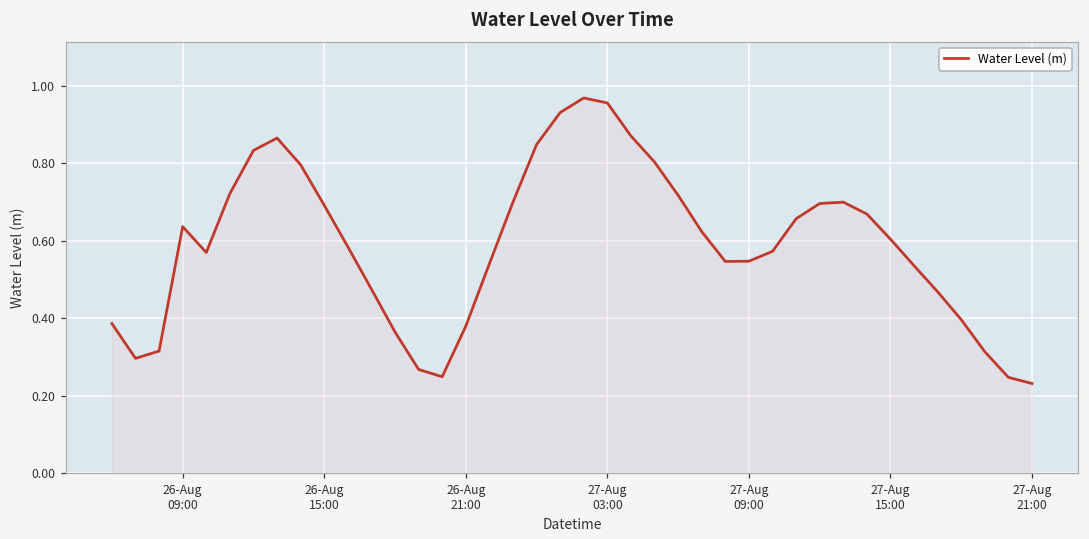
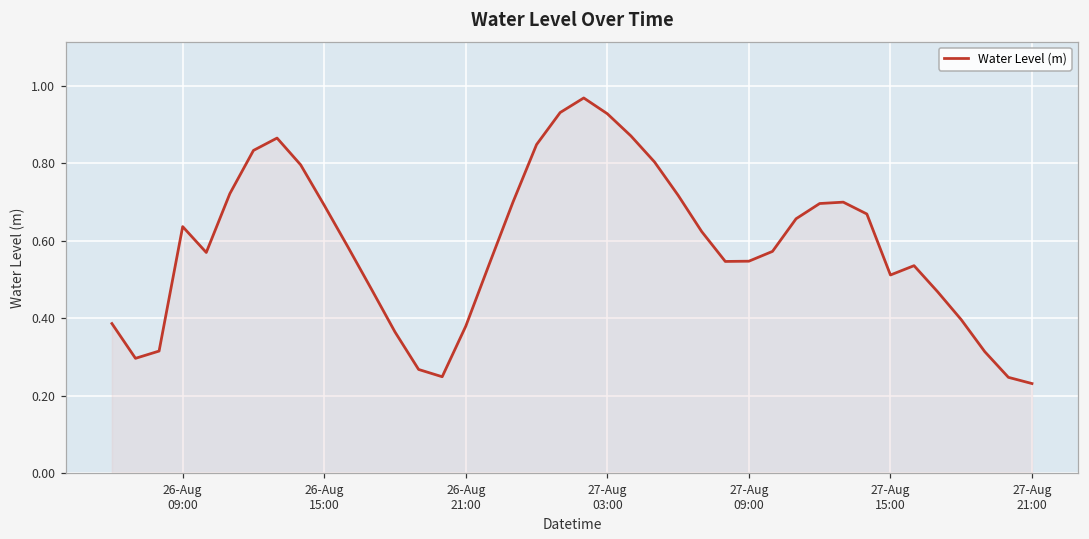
  {
    "26-Aug 09:00": 0.64,
    "26-Aug 15:00": 0.69,
    "26-Aug 21:00": 0.38,
-   "27-Aug 03:00": 0.96,
+   "27-Aug 03:00": 0.93,
    "27-Aug 09:00": 0.55,
-   "27-Aug 15:00": 0.60,
+   "27-Aug 15:00": 0.51,
    "27-Aug 21:00": 0.23
  }
